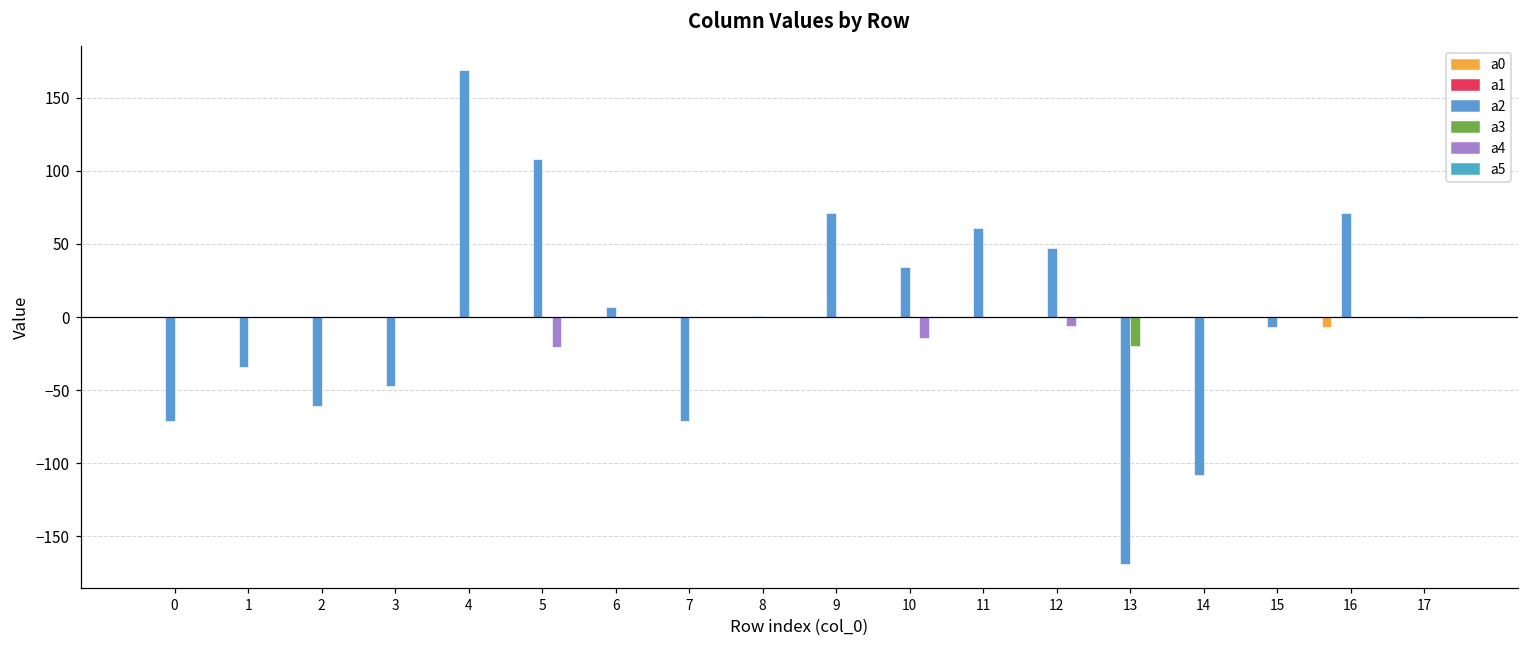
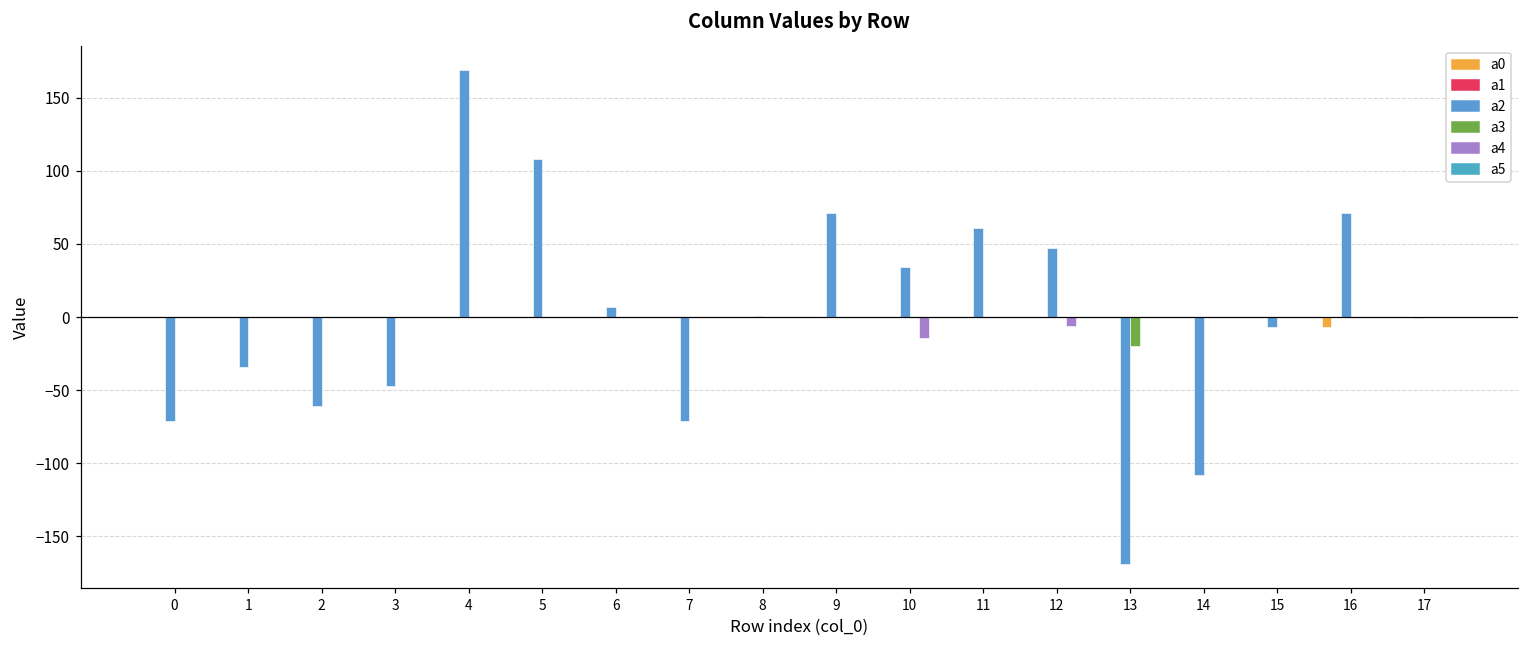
  {
    "a0": {
      "16": -7
    },
    "a3": {
      "13": -20
    },
    "a4": {
-     "5": -21,
+     "5": 0,
      "10": -14,
      "12": -6
    }
  }
